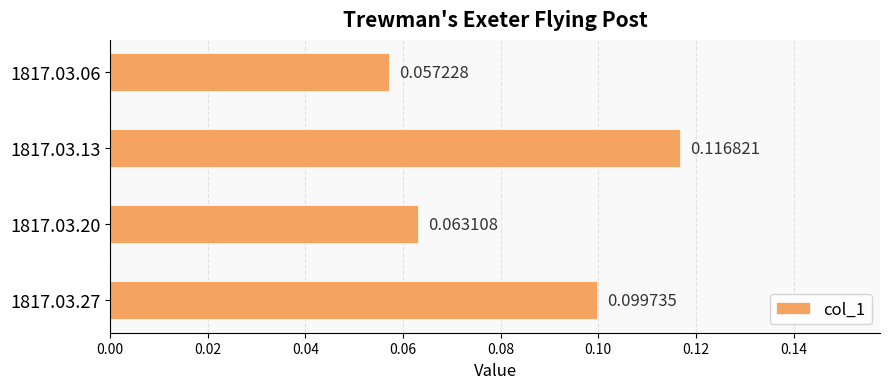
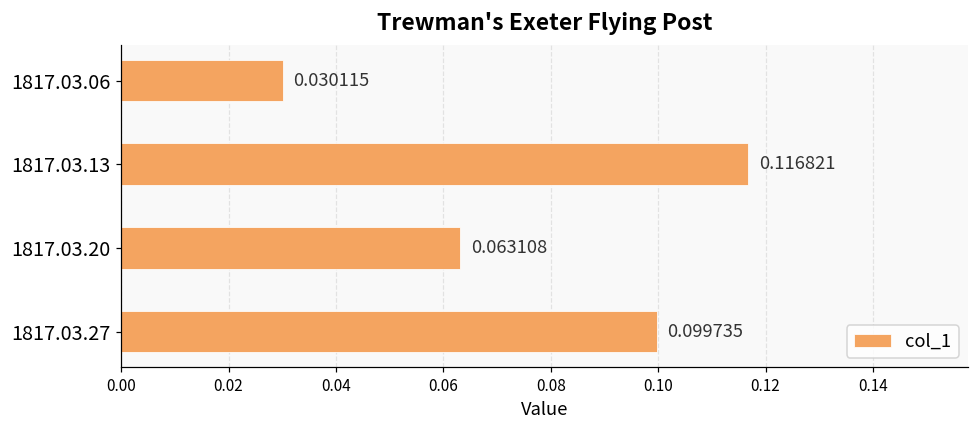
  {
-   "1817.03.06": 0.057228,
+   "1817.03.06": 0.030115,
    "1817.03.13": 0.116821,
    "1817.03.20": 0.063108,
    "1817.03.27": 0.099735
  }
